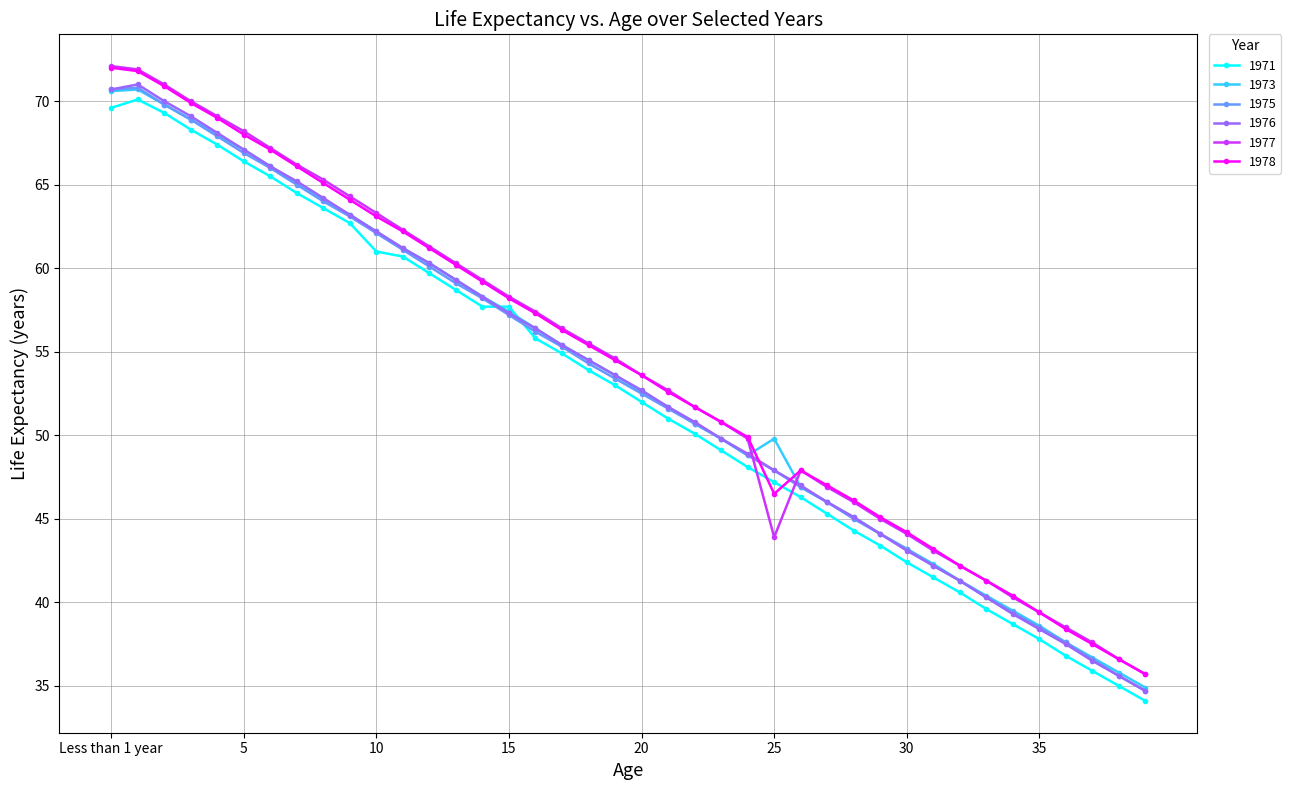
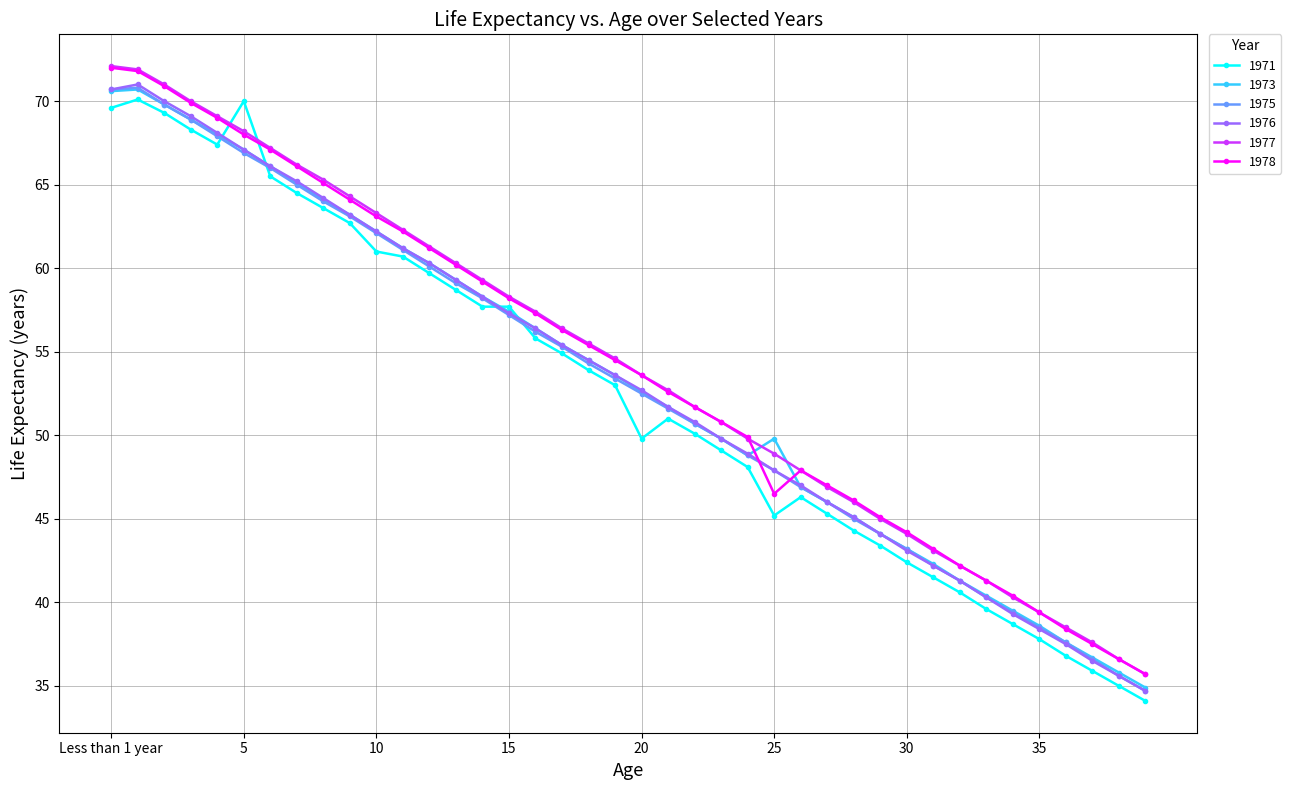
  {
    "1971": {
      "Less than 1 year": 69.6,
-     "5": 66.4,
+     "5": 70.0,
      "10": 61.0,
      "15": 57.7,
-     "20": 52.0,
-     "25": 47.2,
+     "20": 49.8,
+     "25": 45.2,
      "30": 42.4,
      "35": 37.8
    },
    "1973": {
      "25": 49.8
    },
    "1975": {
      "5": 66.9
    },
    "1977": {
      "5": 68.2,
      "10": 63.3,
-     "25": 43.9
+     "25": 48.9
    },
    "1978": {
      "5": 68.0,
      "10": 63.1,
      "25": 46.5
    }
  }
